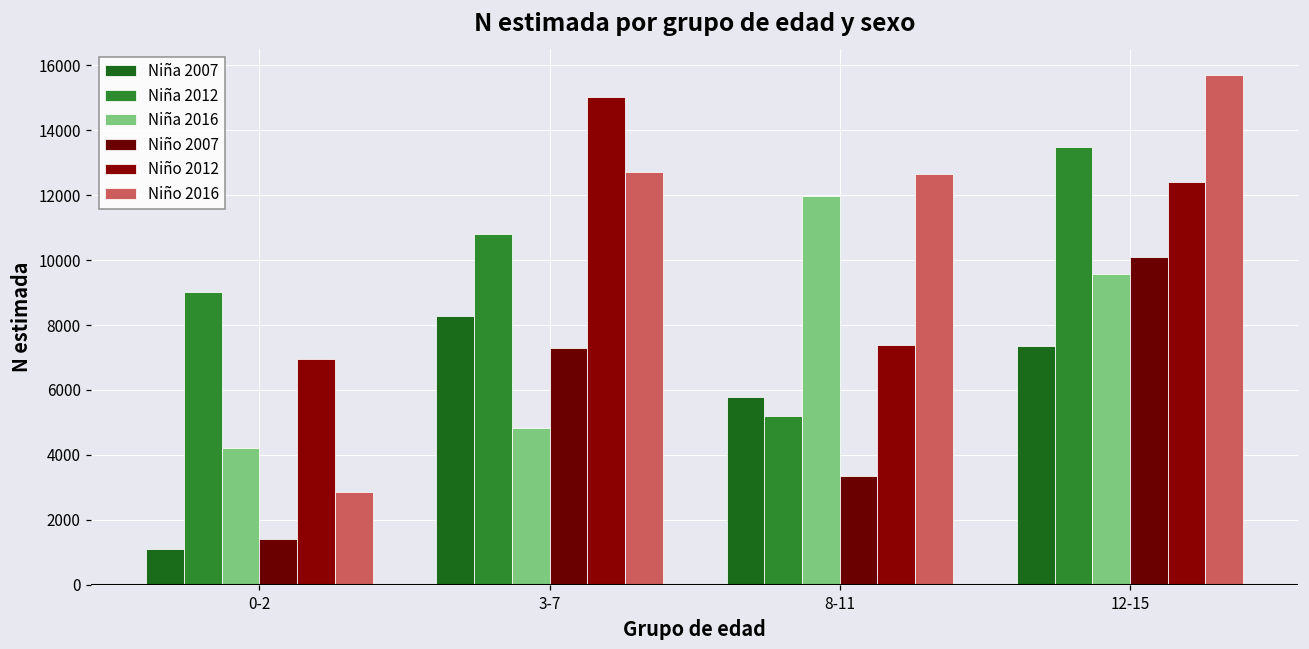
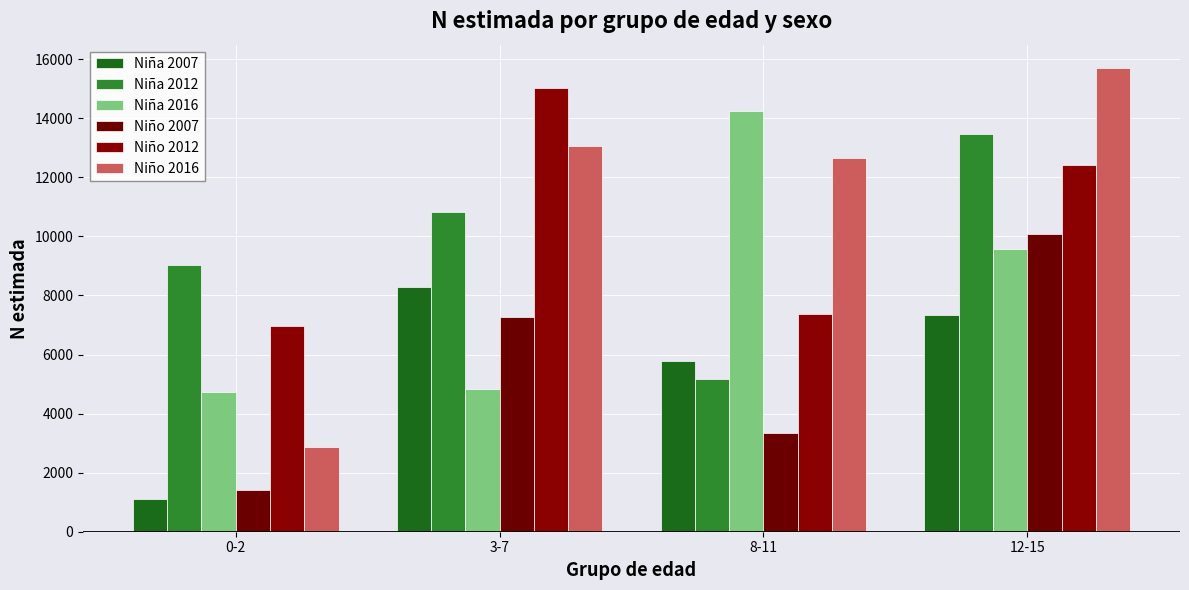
  {
    "Niña 2016": {
-     "0-2": 4200,
+     "0-2": 4700,
      "3-7": 4800,
-     "8-11": 12000,
+     "8-11": 14200,
      "12-15": 9600
    },
    "Niño 2016": {
      "0-2": 2900,
-     "3-7": 12700,
+     "3-7": 13100,
      "8-11": 12700,
      "12-15": 15700
    }
  }
